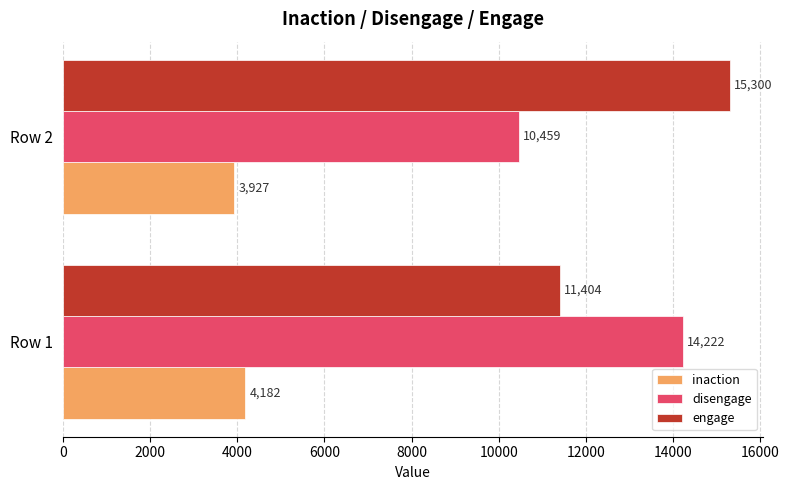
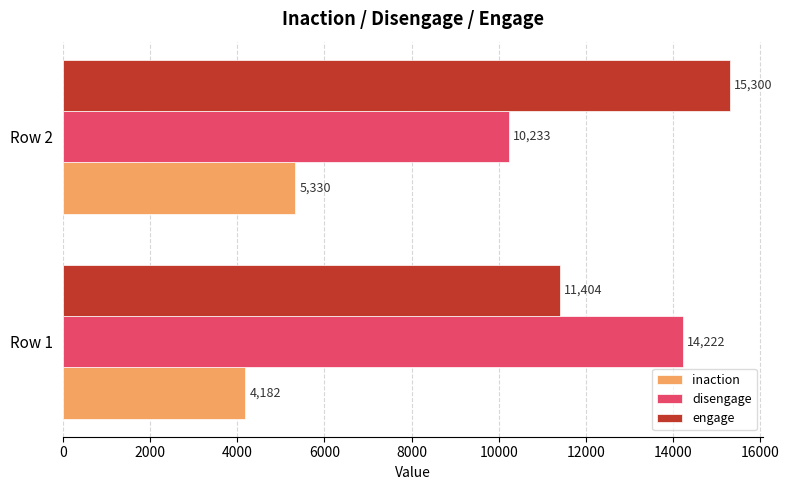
  {
    "inaction": {
-     "Row 2": "3,927",
+     "Row 2": "5,330",
      "Row 1": "4,182"
    },
    "disengage": {
-     "Row 2": "10,459",
+     "Row 2": "10,233",
      "Row 1": "14,222"
    },
    "engage": {
      "Row 2": "15,300",
      "Row 1": "11,404"
    }
  }
